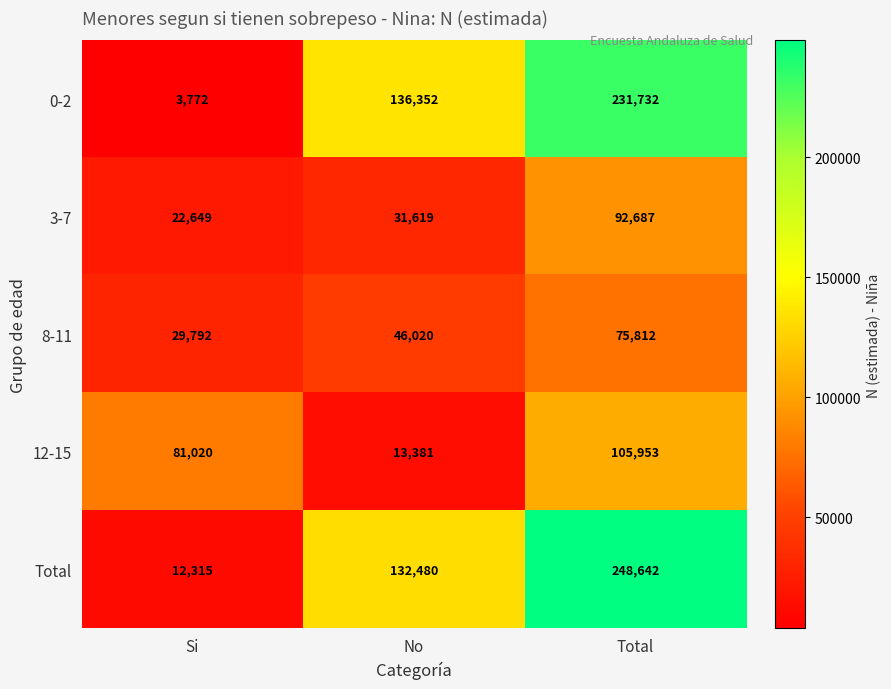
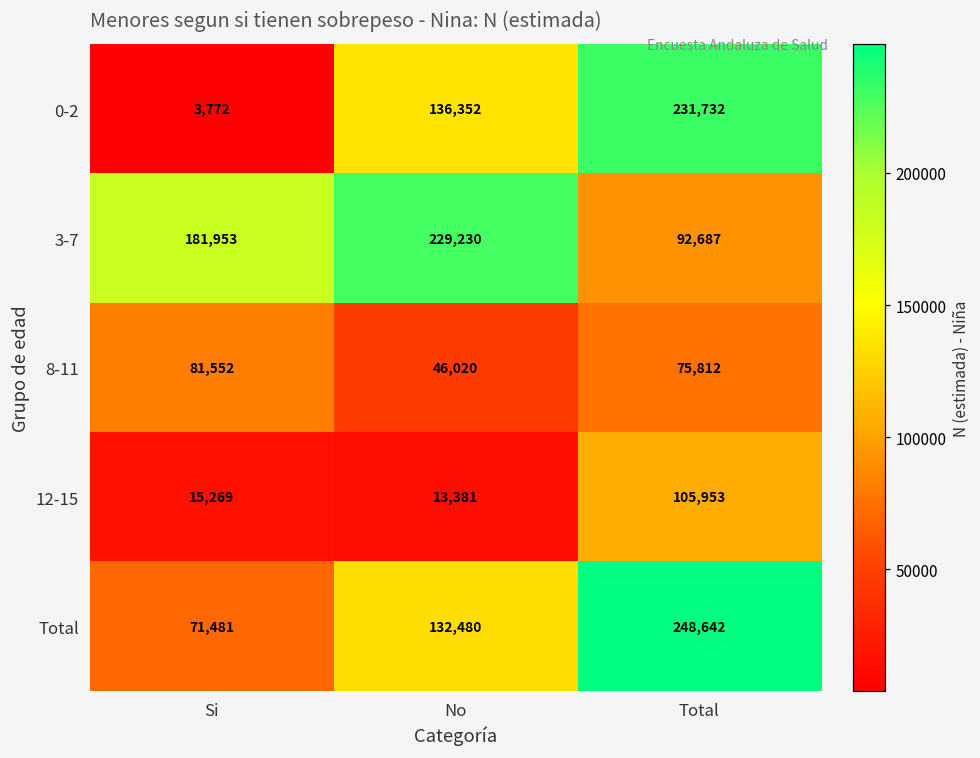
  {
    "0-2": {
      "Si": "3,772",
      "No": "136,352"
    },
    "3-7": {
-     "Si": "22,649",
-     "No": "31,619",
+     "Si": "181,953",
+     "No": "229,230",
      "Total": "92,687"
    },
    "8-11": {
-     "Si": "29,792",
+     "Si": "81,552",
      "No": "46,020",
      "Total": "75,812"
    },
    "12-15": {
-     "Si": "81,020",
+     "Si": "15,269",
      "No": "13,381",
      "Total": "105,953"
    },
    "Total": {
-     "Si": "12,315",
+     "Si": "71,481",
      "No": "132,480",
      "Total": "248,642"
    }
  }
